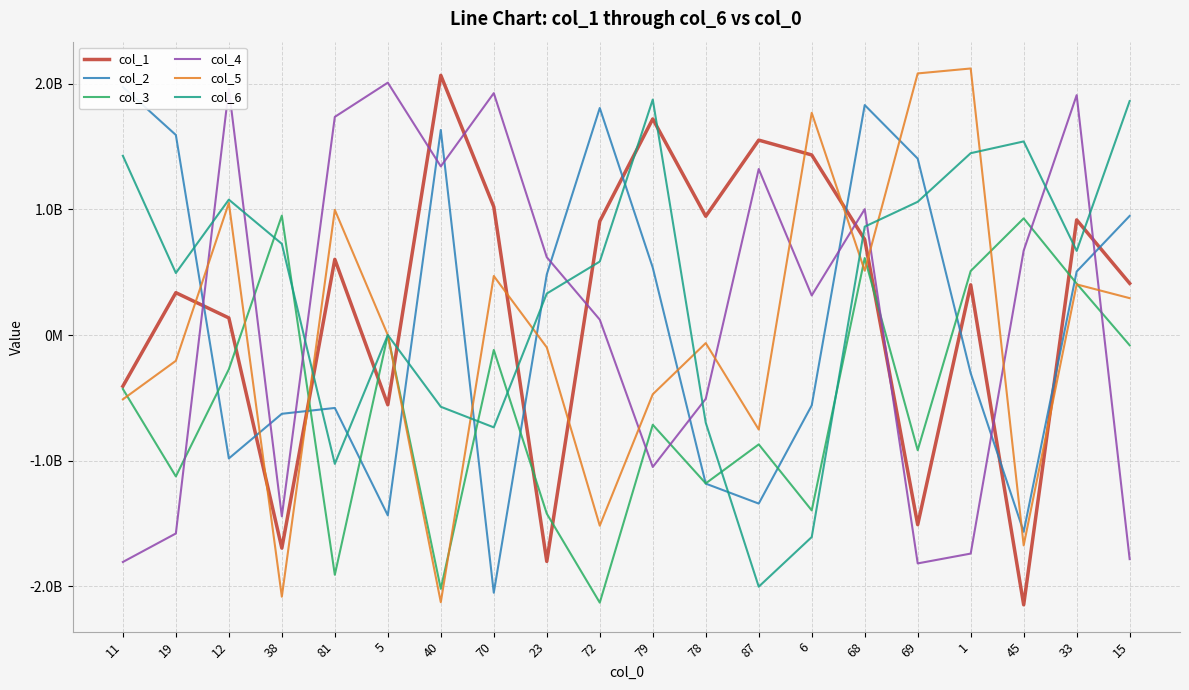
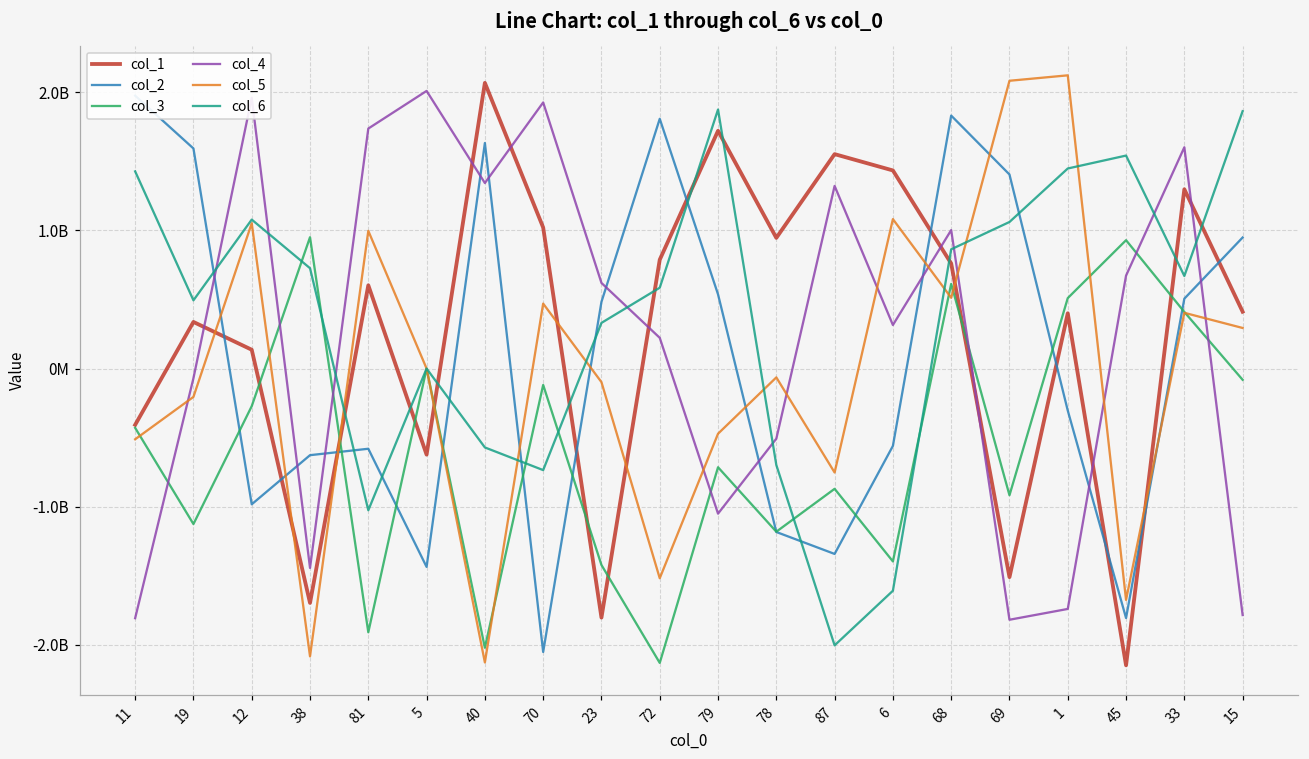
  {
    "col_1": {
      "11": -410000000,
      "19": 340000000,
      "12": 140000000,
      "38": -1700000000,
      "81": 600000000,
-     "5": -560000000,
+     "5": -620000000,
      "40": 2070000000,
      "70": 1020000000,
      "23": -1800000000,
-     "72": 910000000,
+     "72": 790000000,
      "79": 1720000000,
      "78": 950000000,
      "87": 1550000000,
      "6": 1430000000,
      "68": 760000000,
      "69": -1510000000,
      "1": 400000000,
      "45": -2150000000,
-     "33": 920000000,
+     "33": 1300000000,
      "15": 410000000
    },
    "col_2": {
      "19": 1590000000,
      "12": -980000000,
      "38": -630000000,
      "81": -580000000,
      "5": -1440000000,
      "40": 1630000000,
      "70": -2050000000,
      "23": 480000000,
      "72": 1810000000,
      "79": 540000000,
      "87": -1340000000,
      "6": -560000000,
      "68": 1830000000,
      "69": 1400000000,
      "1": -300000000,
-     "45": -1570000000,
+     "45": -1810000000,
      "33": 510000000,
      "15": 950000000
    },
    "col_4": {
      "11": -1810000000,
-     "19": -1580000000,
+     "19": -70000000,
      "38": -1440000000,
      "81": 1740000000,
      "5": 2010000000,
      "40": 1340000000,
      "70": 1930000000,
      "23": 620000000,
-     "72": 120000000,
+     "72": 220000000,
      "79": -1050000000,
      "78": -510000000,
      "87": 1320000000,
      "6": 320000000,
      "68": 1000000000,
      "69": -1820000000,
      "1": -1740000000,
      "45": 670000000,
-     "33": 1910000000,
+     "33": 1600000000,
      "15": -1780000000
    },
    "col_5": {
      "11": -510000000,
      "19": -200000000,
      "12": 1050000000,
      "38": -2080000000,
      "81": 1000000000,
      "40": -2130000000,
      "70": 470000000,
      "23": -100000000,
      "72": -1520000000,
      "79": -470000000,
      "78": -60000000,
      "87": -750000000,
-     "6": 1770000000,
+     "6": 1080000000,
      "68": 510000000,
      "69": 2080000000,
      "1": 2120000000,
      "45": -1670000000,
      "15": 290000000
    }
  }
